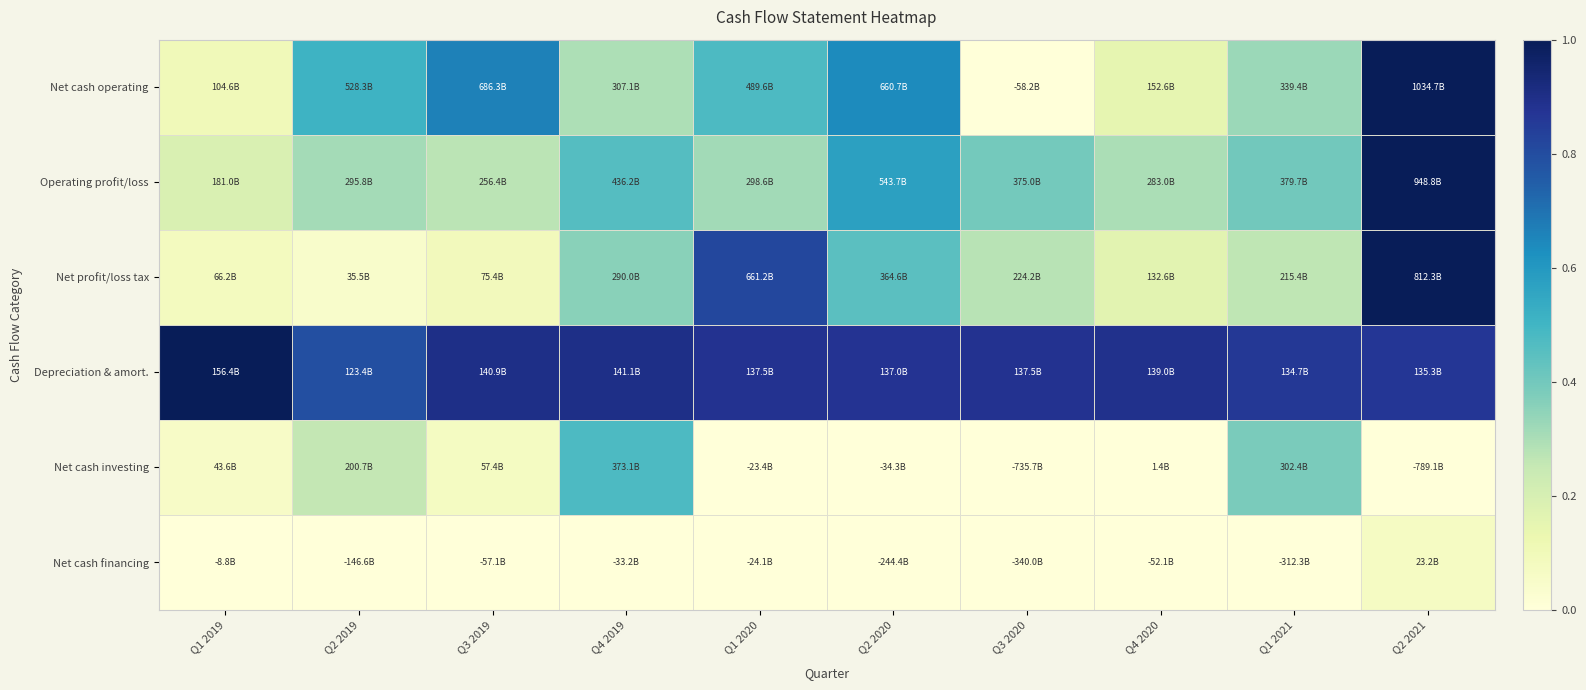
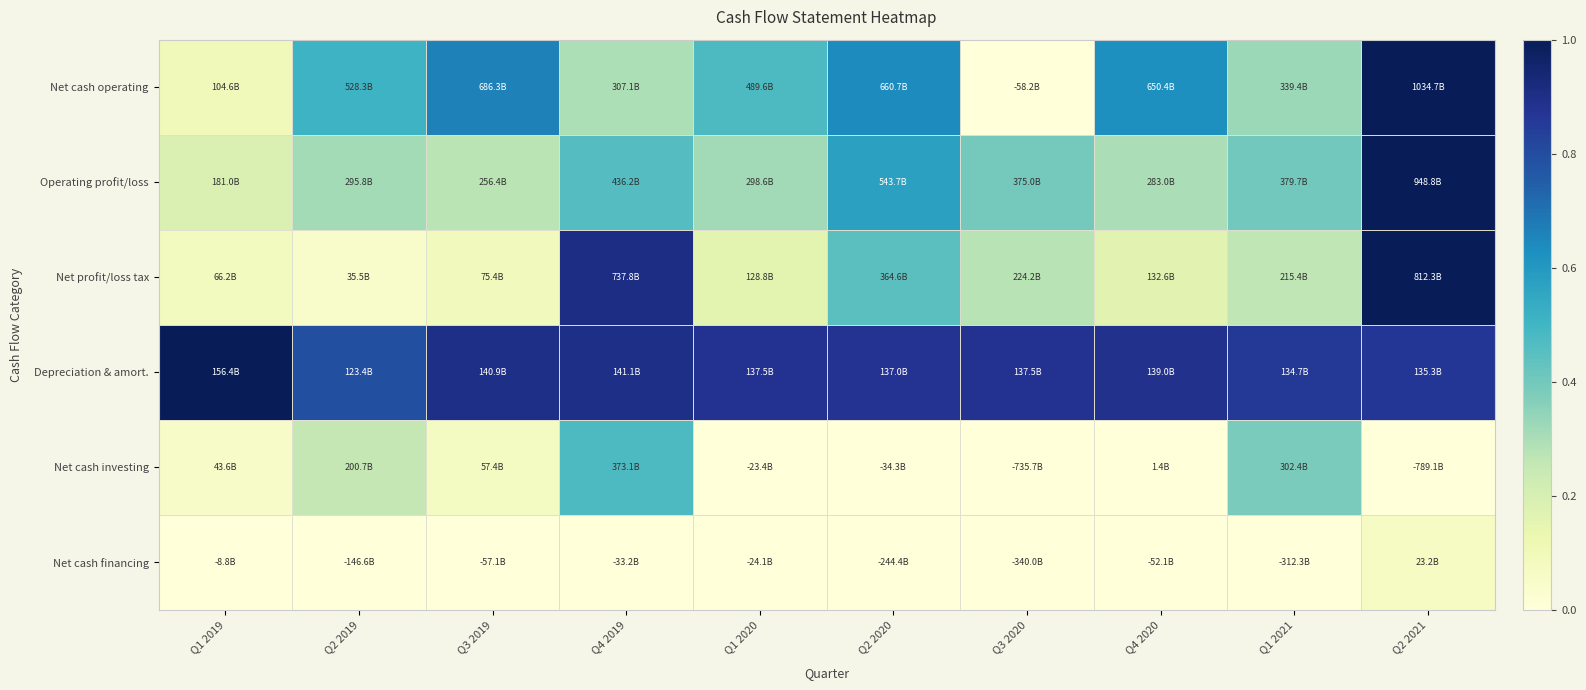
  {
    "Net cash operating": {
      "Q1 2019": "104.6B",
      "Q2 2019": "528.3B",
      "Q3 2019": "686.3B",
      "Q4 2019": "307.1B",
      "Q1 2020": "489.6B",
      "Q2 2020": "660.7B",
      "Q3 2020": "-58.2B",
-     "Q4 2020": "152.6B",
+     "Q4 2020": "650.4B",
      "Q1 2021": "339.4B",
      "Q2 2021": "1034.7B"
    },
    "Operating profit/loss": {
      "Q1 2019": "181.0B",
      "Q2 2019": "295.8B",
      "Q3 2019": "256.4B",
      "Q4 2019": "436.2B",
      "Q1 2020": "298.6B",
      "Q2 2020": "543.7B",
      "Q3 2020": "375.0B",
      "Q4 2020": "283.0B",
      "Q1 2021": "379.7B",
      "Q2 2021": "948.8B"
    },
    "Net profit/loss tax": {
      "Q1 2019": "66.2B",
      "Q2 2019": "35.5B",
      "Q3 2019": "75.4B",
-     "Q4 2019": "290.0B",
-     "Q1 2020": "661.2B",
+     "Q4 2019": "737.8B",
+     "Q1 2020": "128.8B",
      "Q2 2020": "364.6B",
      "Q3 2020": "224.2B",
      "Q4 2020": "132.6B",
      "Q1 2021": "215.4B",
      "Q2 2021": "812.3B"
    },
    "Depreciation & amort.": {
      "Q1 2019": "156.4B",
      "Q2 2019": "123.4B",
      "Q3 2019": "140.9B",
      "Q4 2019": "141.1B",
      "Q1 2020": "137.5B",
      "Q2 2020": "137.0B",
      "Q3 2020": "137.5B",
      "Q4 2020": "139.0B",
      "Q1 2021": "134.7B",
      "Q2 2021": "135.3B"
    },
    "Net cash investing": {
      "Q1 2019": "43.6B",
      "Q2 2019": "200.7B",
      "Q3 2019": "57.4B",
      "Q4 2019": "373.1B",
      "Q1 2020": "-23.4B",
      "Q2 2020": "-34.3B",
      "Q3 2020": "-735.7B",
      "Q4 2020": "1.4B",
      "Q1 2021": "302.4B",
      "Q2 2021": "-789.1B"
    },
    "Net cash financing": {
      "Q1 2019": "-8.8B",
      "Q2 2019": "-146.6B",
      "Q3 2019": "-57.1B",
      "Q4 2019": "-33.2B",
      "Q1 2020": "-24.1B",
      "Q2 2020": "-244.4B",
      "Q3 2020": "-340.0B",
      "Q4 2020": "-52.1B",
      "Q1 2021": "-312.3B",
      "Q2 2021": "23.2B"
    }
  }
